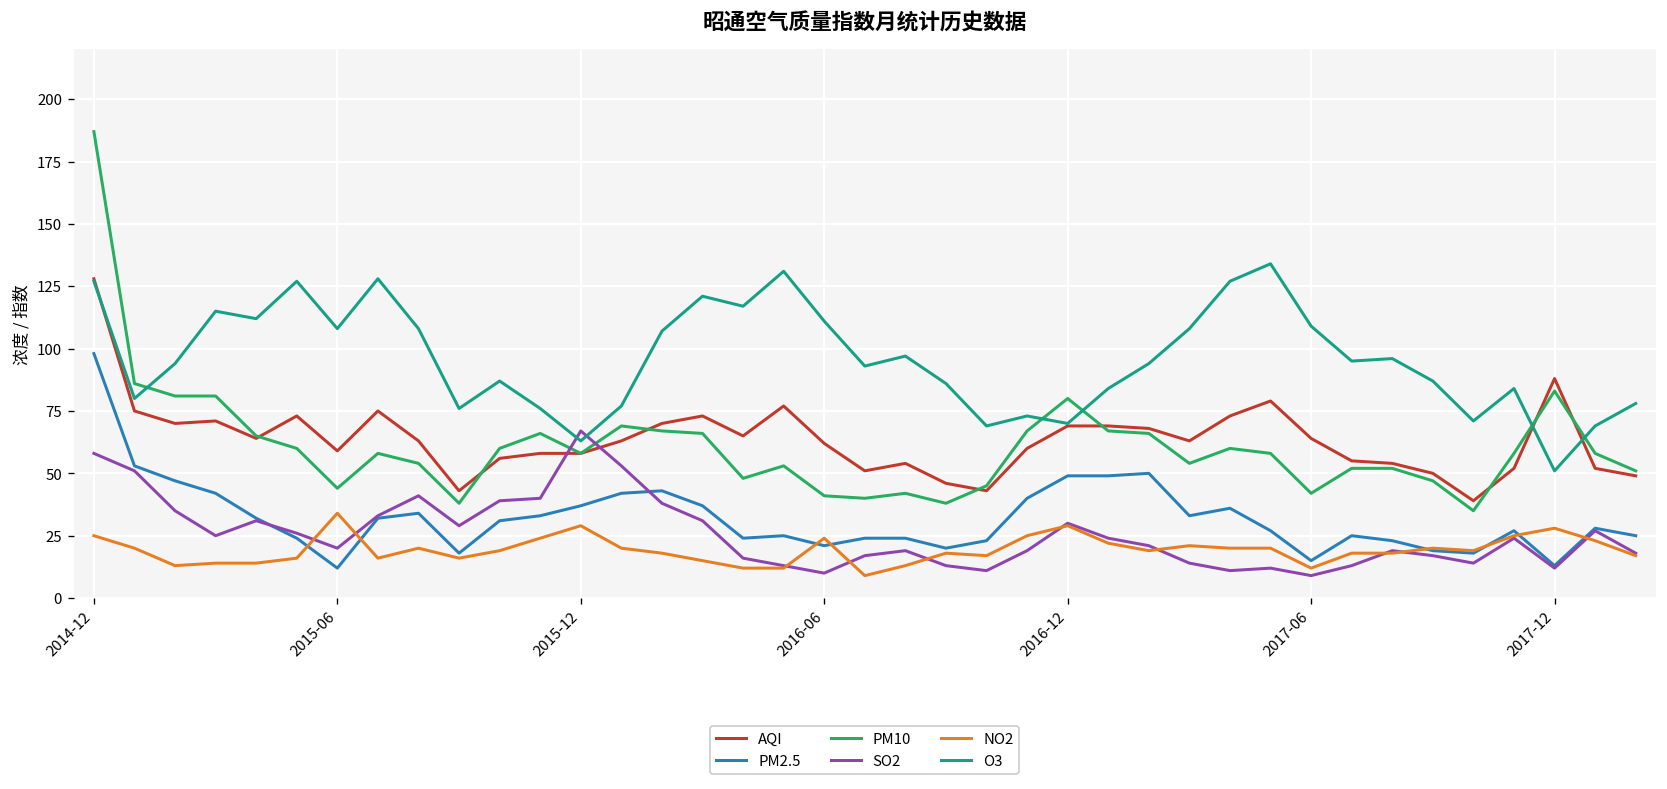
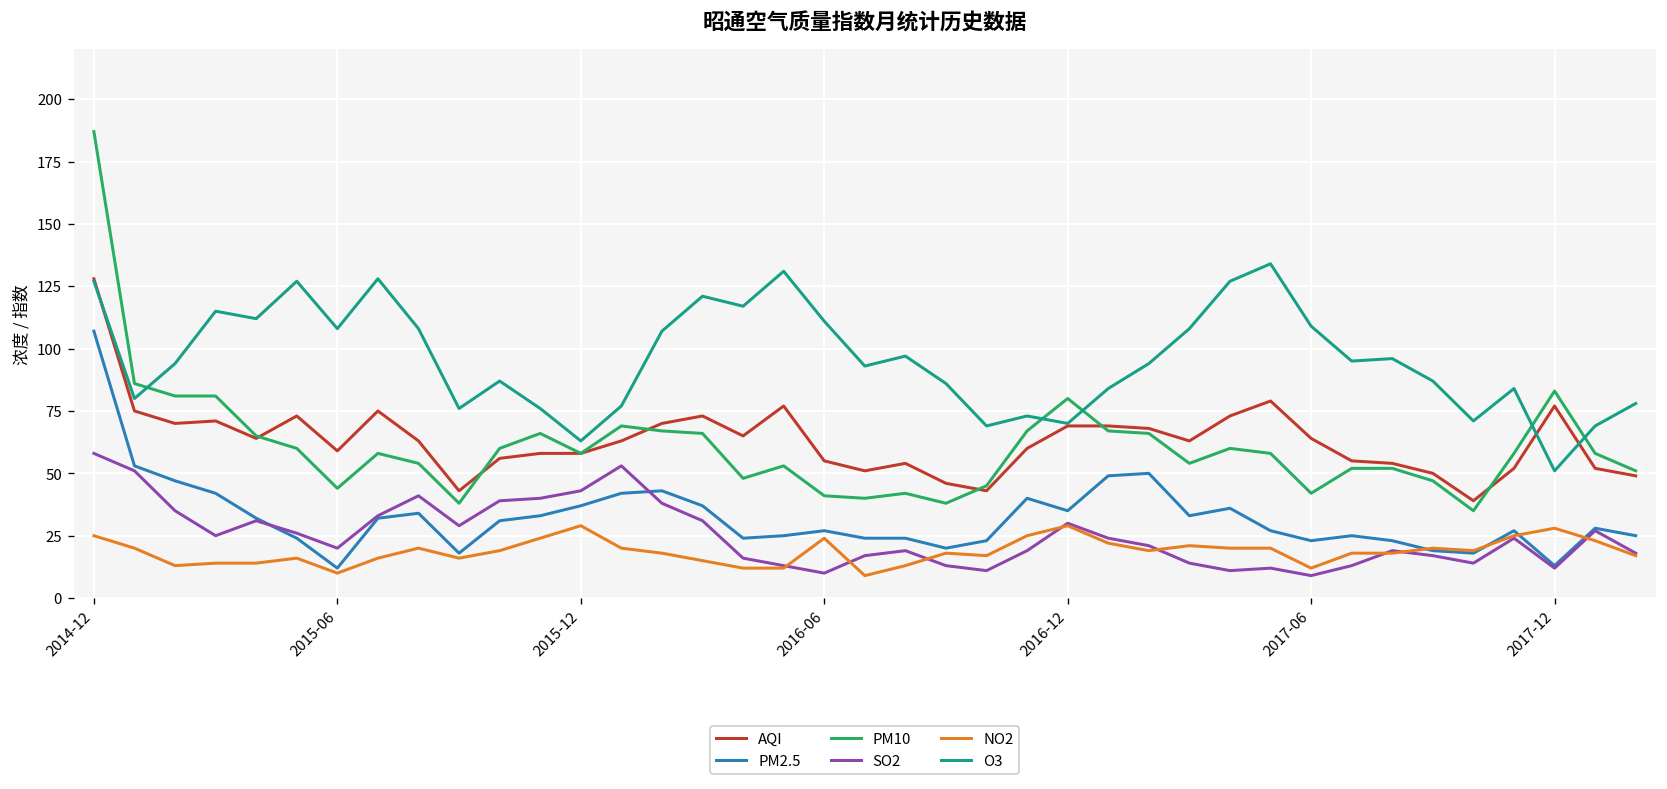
  {
    "AQI": {
      "2015-06": 59,
-     "2016-06": 62,
+     "2016-06": 55,
      "2017-06": 64,
-     "2017-12": 88
+     "2017-12": 77
    },
    "PM2.5": {
-     "2014-12": 98,
+     "2014-12": 107,
      "2015-06": 12,
      "2015-12": 37,
-     "2016-06": 21,
-     "2016-12": 49,
-     "2017-06": 15
+     "2016-06": 27,
+     "2016-12": 35,
+     "2017-06": 23
    },
    "SO2": {
      "2014-12": 58,
      "2015-06": 20,
-     "2015-12": 67,
+     "2015-12": 43,
      "2016-06": 10,
      "2017-06": 9
    },
    "NO2": {
      "2014-12": 25,
-     "2015-06": 34,
+     "2015-06": 10,
      "2015-12": 29,
      "2016-06": 24,
      "2017-06": 12,
      "2017-12": 28
    }
  }
